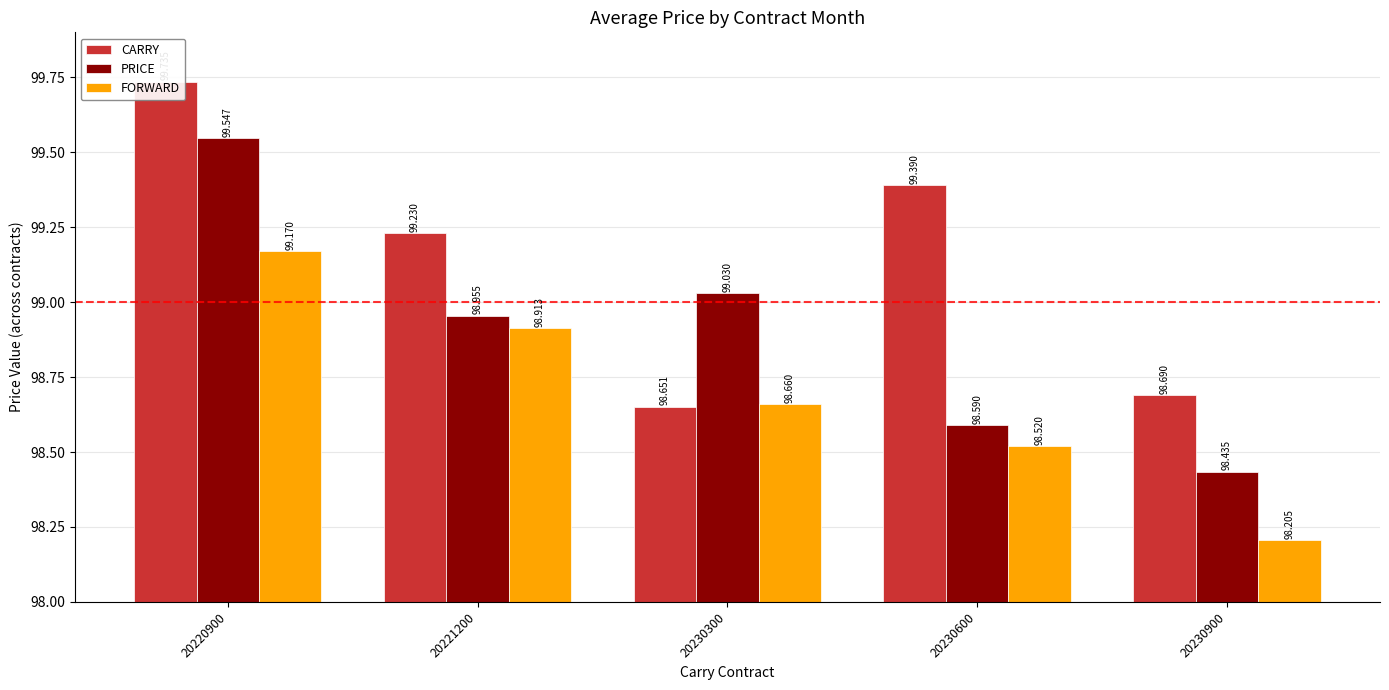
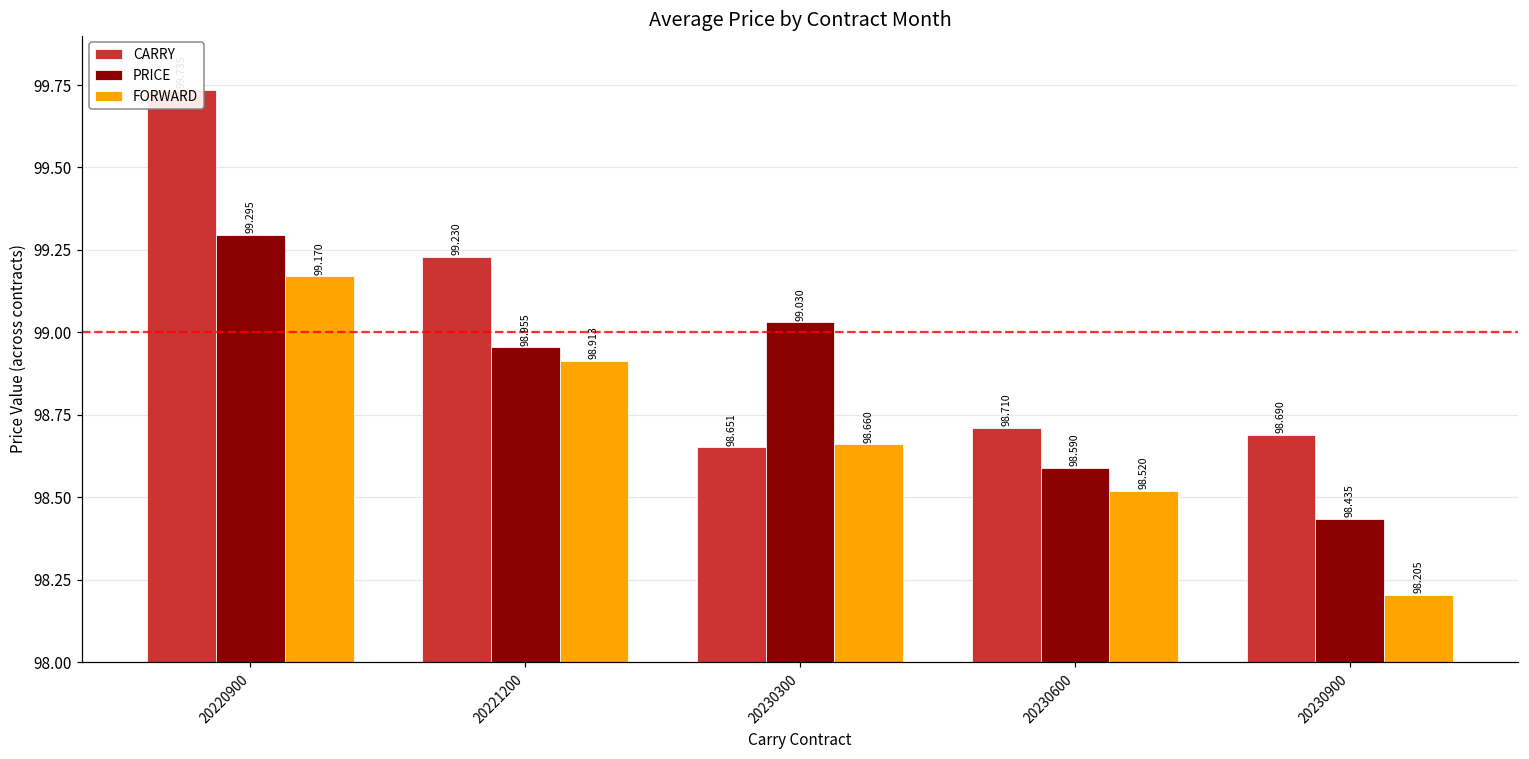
  {
    "CARRY": {
      "20221200": 99.230,
      "20230300": 98.651,
-     "20230600": 99.390,
+     "20230600": 98.710,
      "20230900": 98.690
    },
    "PRICE": {
-     "20220900": 99.547,
+     "20220900": 99.295,
      "20221200": 98.955,
      "20230300": 99.030,
      "20230600": 98.590,
      "20230900": 98.435
    },
    "FORWARD": {
      "20220900": 99.170,
      "20221200": 98.913,
      "20230300": 98.660,
      "20230600": 98.520,
      "20230900": 98.205
    }
  }
